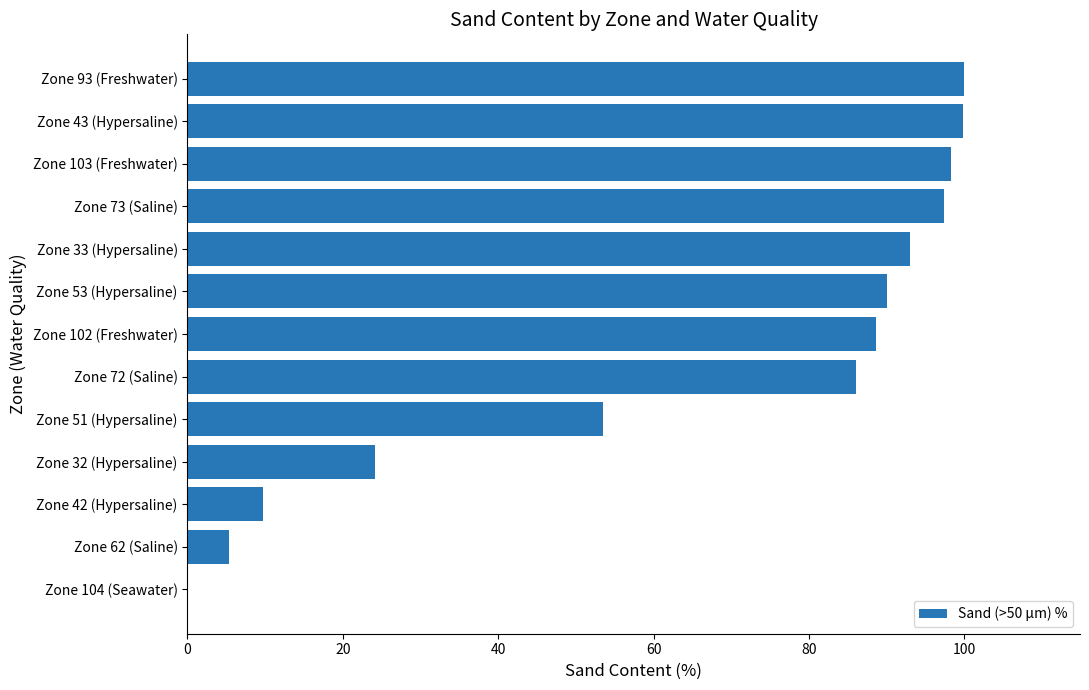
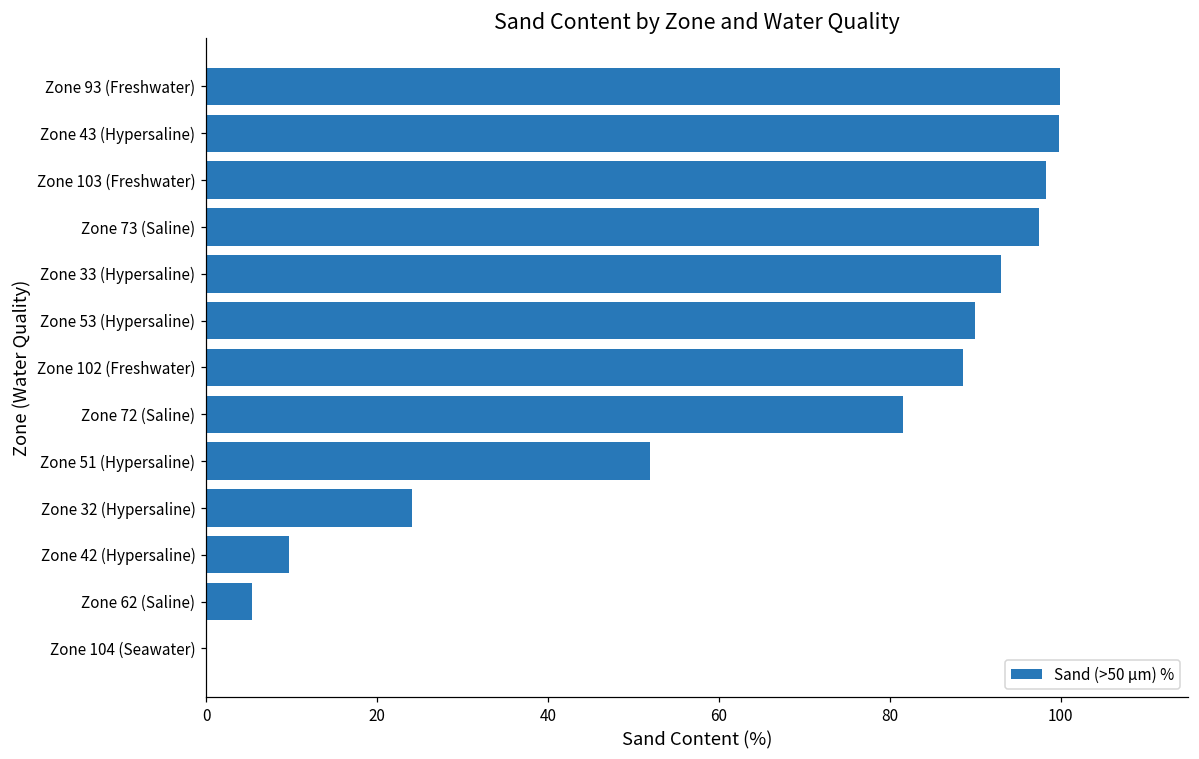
  {
    "Zone 93 (Freshwater)": 100,
    "Zone 43 (Hypersaline)": 100,
    "Zone 103 (Freshwater)": 98,
    "Zone 73 (Saline)": 97,
    "Zone 33 (Hypersaline)": 93,
    "Zone 53 (Hypersaline)": 90,
    "Zone 102 (Freshwater)": 89,
-   "Zone 72 (Saline)": 86,
-   "Zone 51 (Hypersaline)": 54,
+   "Zone 72 (Saline)": 82,
+   "Zone 51 (Hypersaline)": 52,
    "Zone 32 (Hypersaline)": 24,
    "Zone 42 (Hypersaline)": 10,
    "Zone 62 (Saline)": 5,
    "Zone 104 (Seawater)": 0
  }
